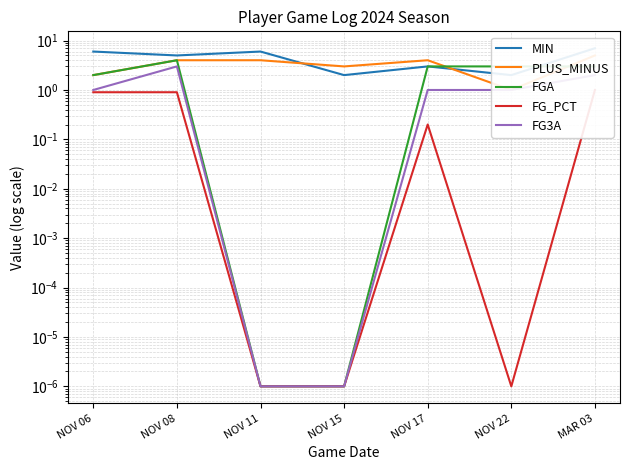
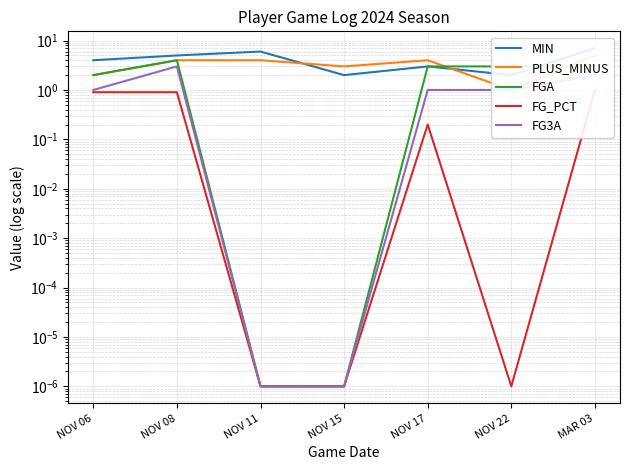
  {
    "MIN": {
-     "NOV 06": 6,
+     "NOV 06": 4,
      "NOV 08": 5,
      "NOV 11": 6,
      "NOV 15": 2
    },
    "PLUS_MINUS": {
      "NOV 11": 4,
      "NOV 15": 3,
      "NOV 17": 4
    },
    "FG_PCT": {
      "NOV 08": 1,
      "NOV 17": 0.20,
      "NOV 22": 0.0000010
    },
    "FG3A": {
      "NOV 08": 3,
      "NOV 17": 1
    }
  }
